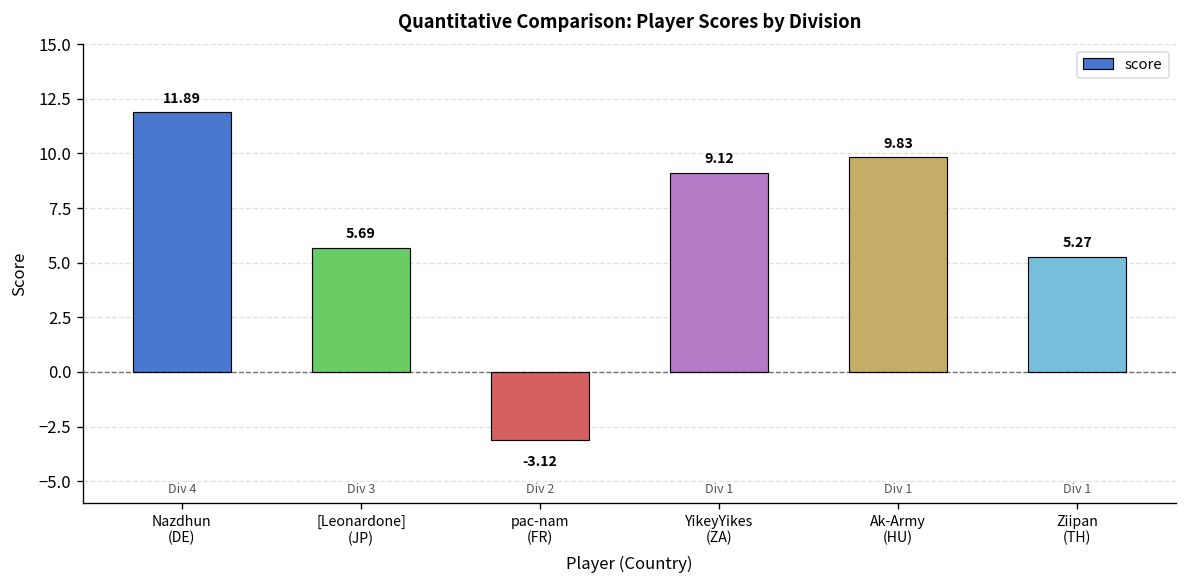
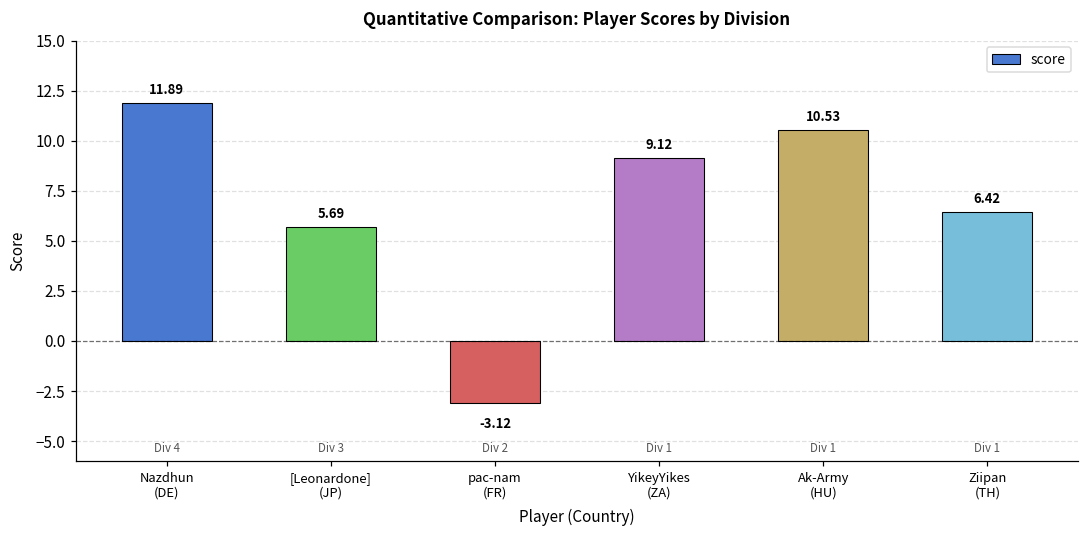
  {
    "Nazdhun (DE)": 11.89,
    "[Leonardone] (JP)": 5.69,
    "pac-nam (FR)": -3.12,
    "YikeyYikes (ZA)": 9.12,
-   "Ak-Army (HU)": 9.83,
-   "Ziipan (TH)": 5.27
+   "Ak-Army (HU)": 10.53,
+   "Ziipan (TH)": 6.42
  }
